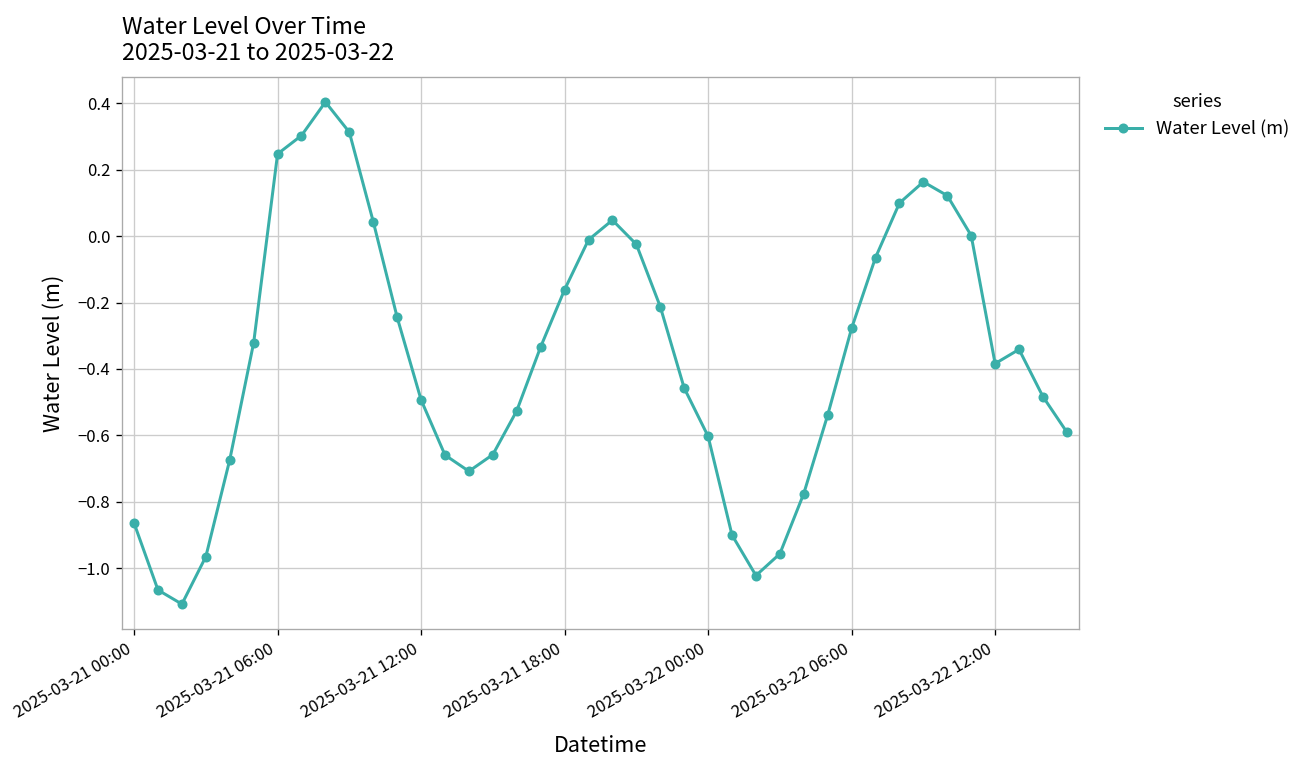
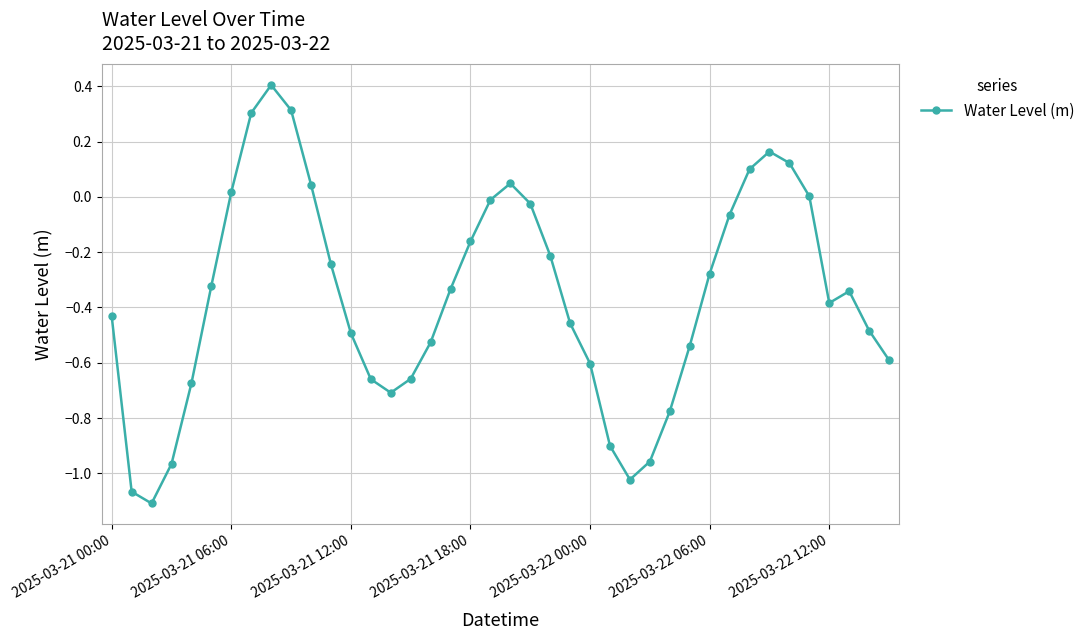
  {
-   "2025-03-21 00:00": -0.86,
-   "2025-03-21 06:00": 0.25,
+   "2025-03-21 00:00": -0.43,
+   "2025-03-21 06:00": 0.02,
    "2025-03-21 12:00": -0.49,
    "2025-03-21 18:00": -0.16,
    "2025-03-22 00:00": -0.60,
    "2025-03-22 06:00": -0.28,
    "2025-03-22 12:00": -0.38
  }
